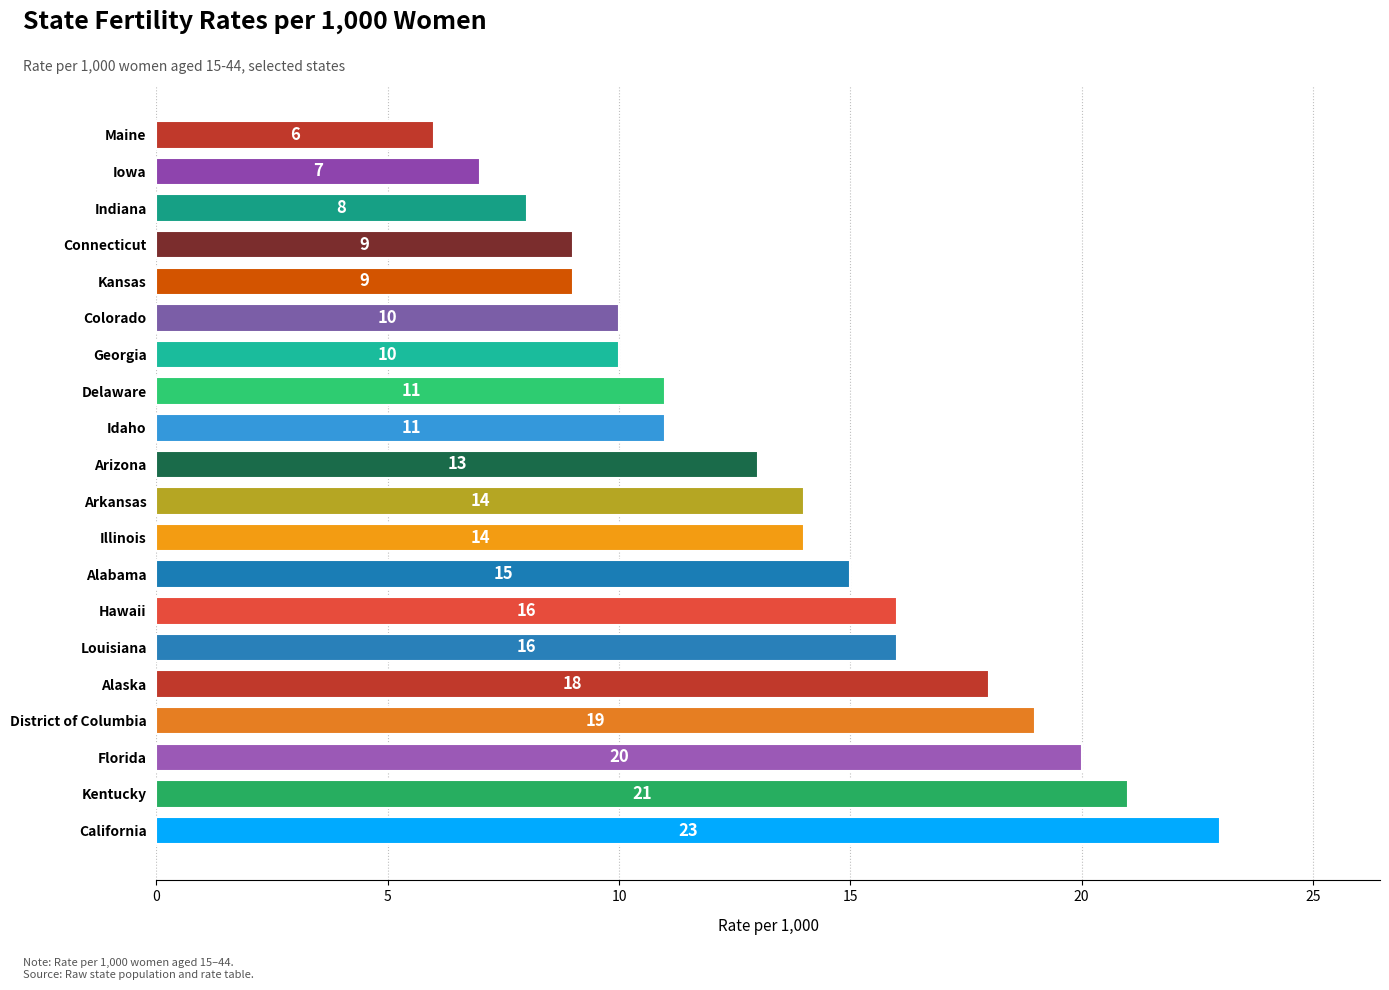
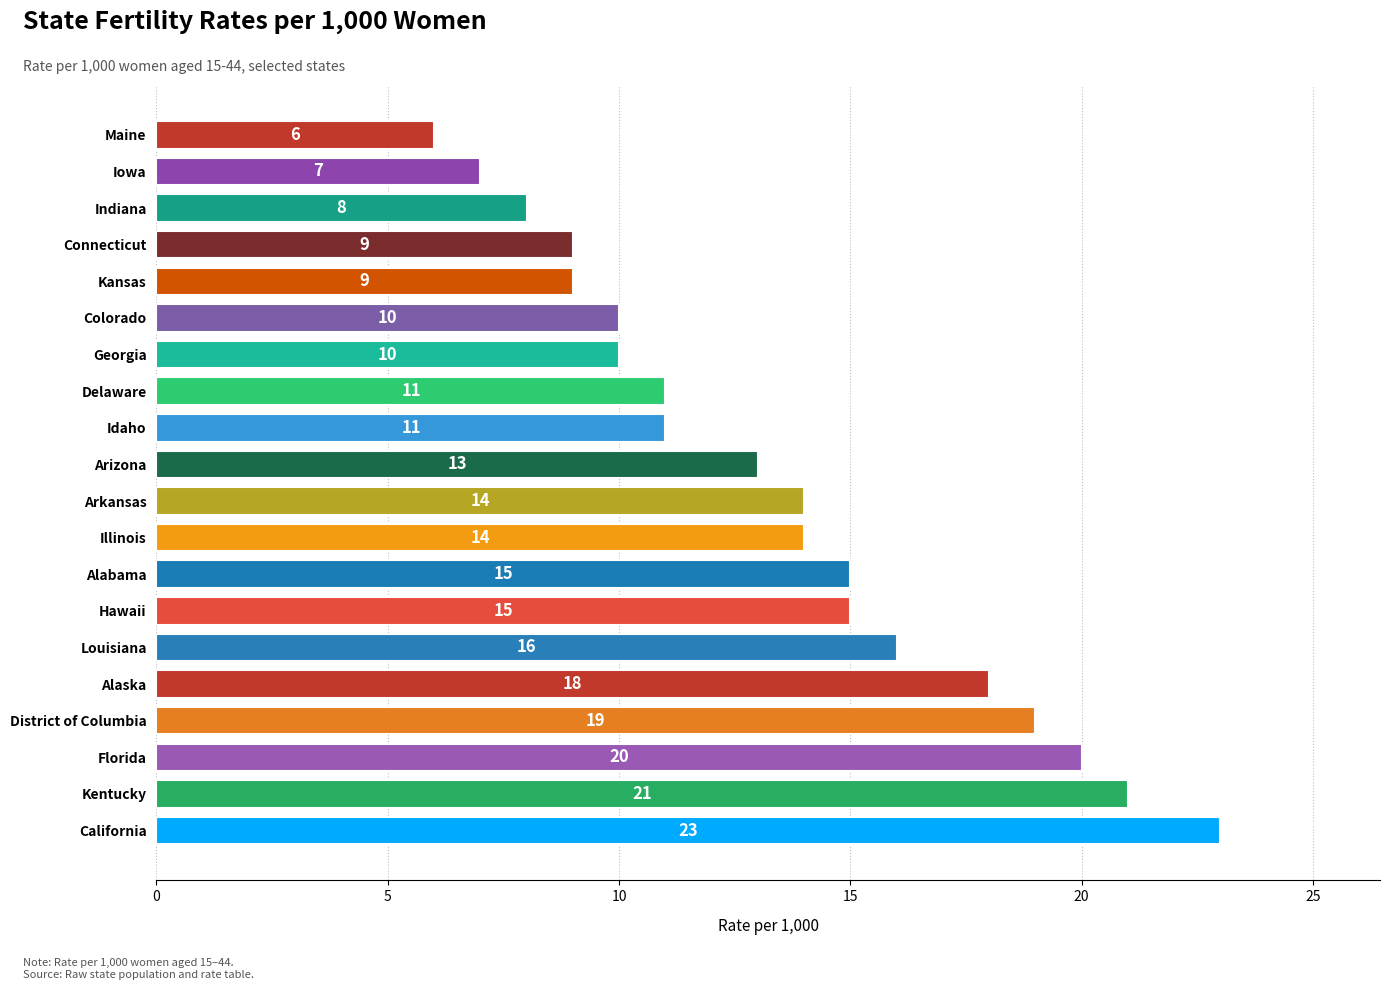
  {
    "Maine": 6,
    "Iowa": 7,
    "Indiana": 8,
    "Connecticut": 9,
    "Kansas": 9,
    "Colorado": 10,
    "Georgia": 10,
    "Delaware": 11,
    "Idaho": 11,
    "Arizona": 13,
    "Arkansas": 14,
    "Illinois": 14,
    "Alabama": 15,
-   "Hawaii": 16,
+   "Hawaii": 15,
    "Louisiana": 16,
    "Alaska": 18,
    "District of Columbia": 19,
    "Florida": 20,
    "Kentucky": 21,
    "California": 23
  }
